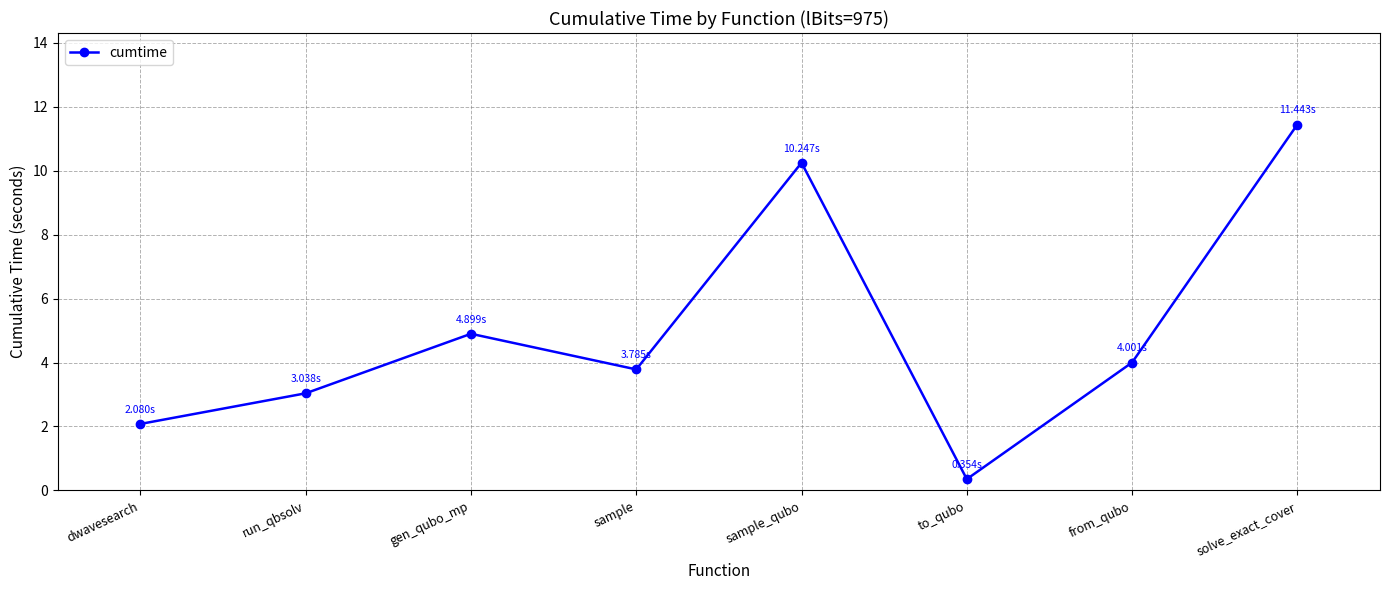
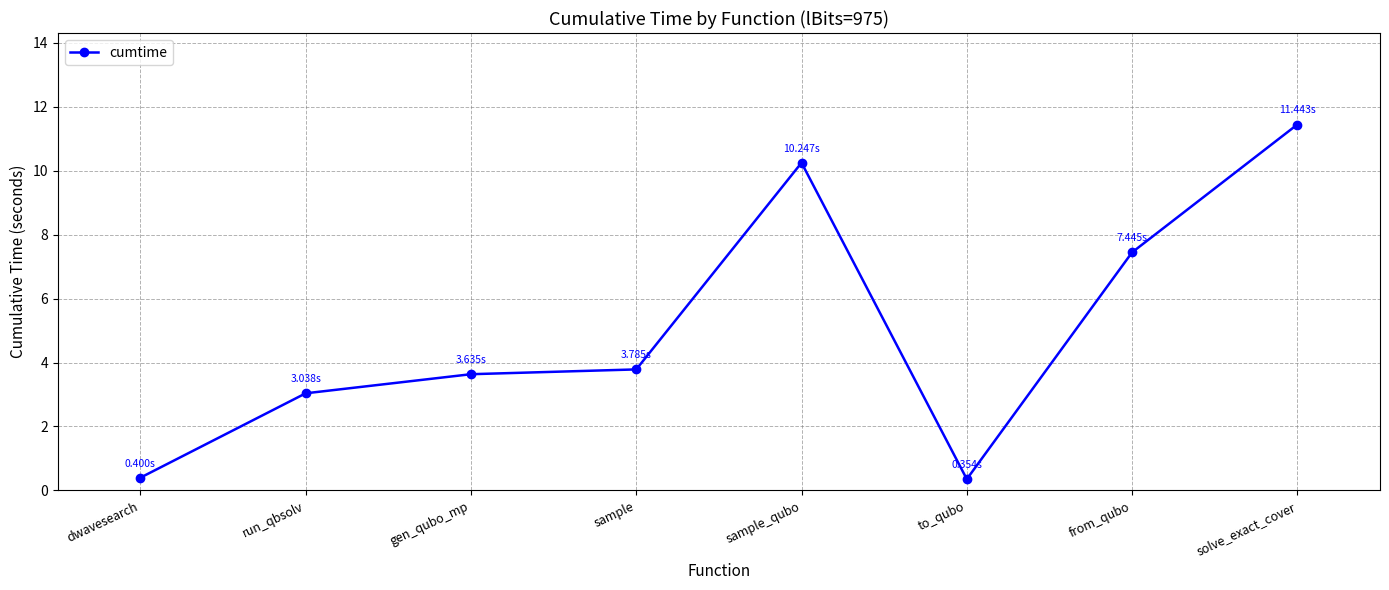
  {
-   "dwavesearch": "2.080s",
+   "dwavesearch": "0.400s",
    "run_qbsolv": "3.038s",
-   "gen_qubo_mp": "4.899s",
+   "gen_qubo_mp": "3.635s",
    "sample": "3.785s",
    "sample_qubo": "10.247s",
    "to_qubo": "0.354s",
-   "from_qubo": "4.001s",
+   "from_qubo": "7.445s",
    "solve_exact_cover": "11.443s"
  }
